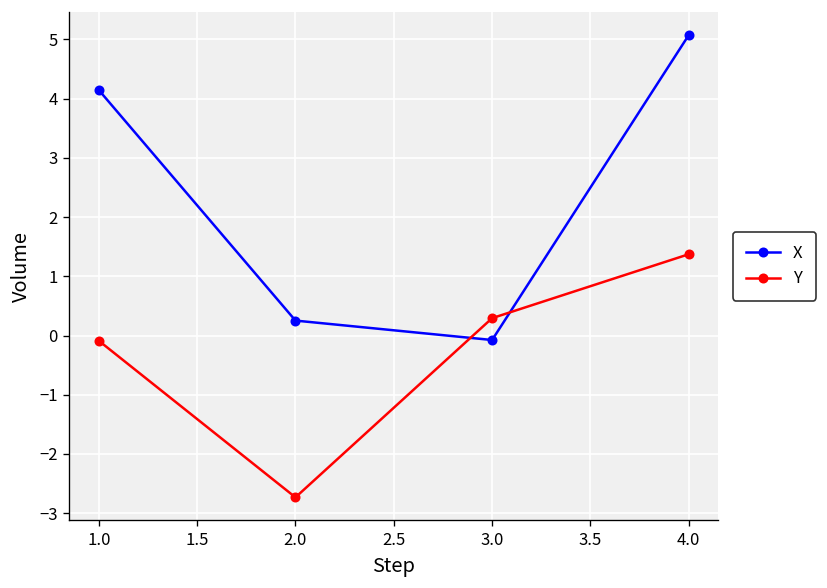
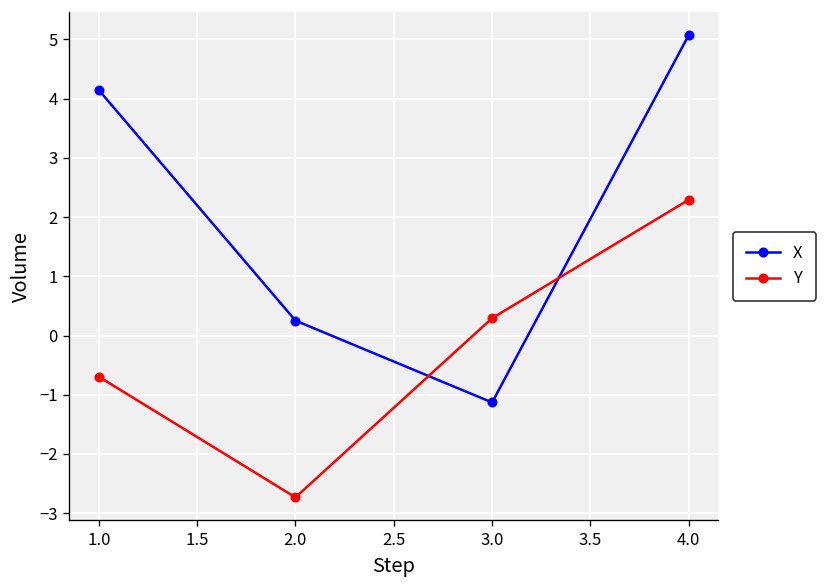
  {
    "X": {
      "1.0": 4.1,
      "2.0": 0.3,
-     "3.0": -0.1,
+     "3.0": -1.1,
      "4.0": 5.1
    },
    "Y": {
-     "1.0": -0.1,
+     "1.0": -0.7,
      "2.0": -2.7,
      "3.0": 0.3,
-     "4.0": 1.4
+     "4.0": 2.3
    }
  }
